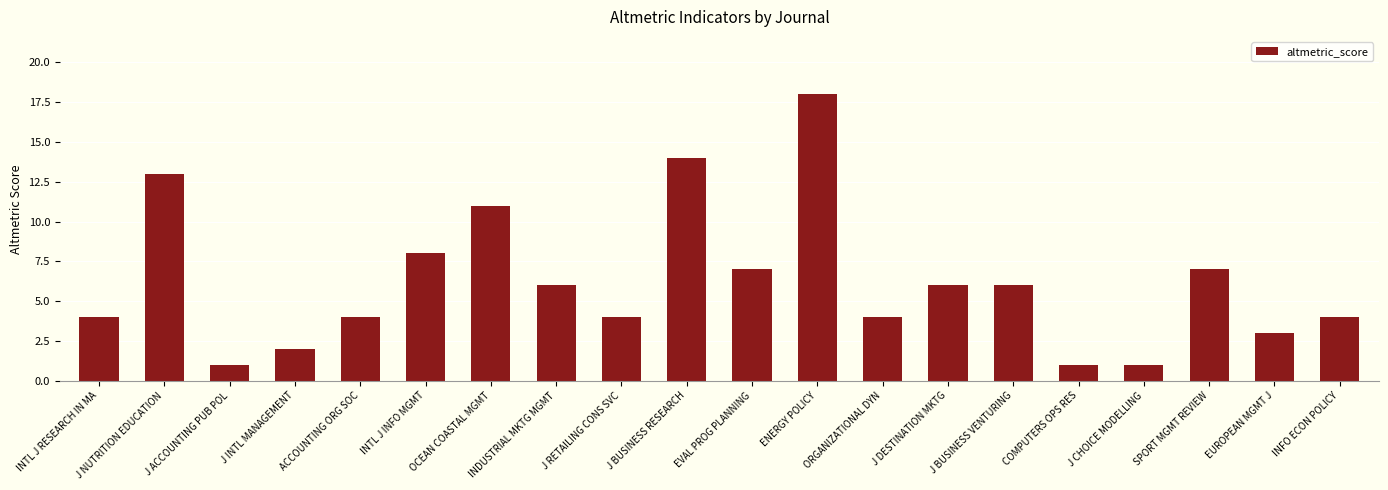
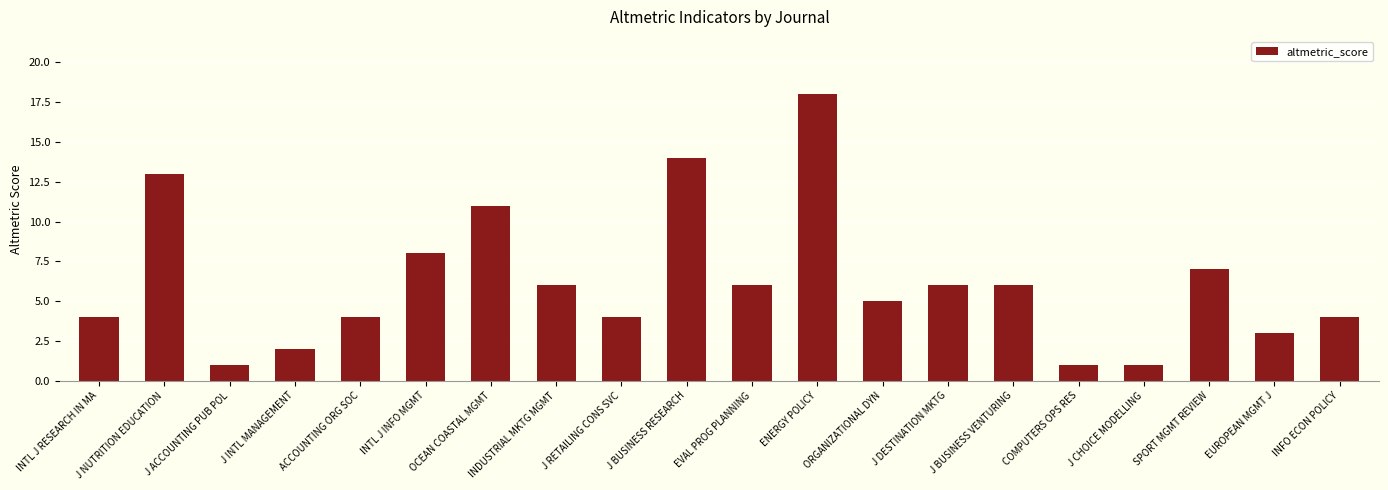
  {
    "INTL J RESEARCH IN MA": 4,
    "J NUTRITION EDUCATION": 13,
    "J ACCOUNTING PUB POL": 1,
    "J INTL MANAGEMENT": 2,
    "ACCOUNTING ORG SOC": 4,
    "INTL J INFO MGMT": 8,
    "OCEAN COASTAL MGMT": 11,
    "INDUSTRIAL MKTG MGMT": 6,
    "J RETAILING CONS SVC": 4,
    "J BUSINESS RESEARCH": 14,
-   "EVAL PROG PLANNING": 7,
+   "EVAL PROG PLANNING": 6,
    "ENERGY POLICY": 18,
-   "ORGANIZATIONAL DYN": 4,
+   "ORGANIZATIONAL DYN": 5,
    "J DESTINATION MKTG": 6,
    "J BUSINESS VENTURING": 6,
    "COMPUTERS OPS RES": 1,
    "J CHOICE MODELLING": 1,
    "SPORT MGMT REVIEW": 7,
    "EUROPEAN MGMT J": 3,
    "INFO ECON POLICY": 4
  }
